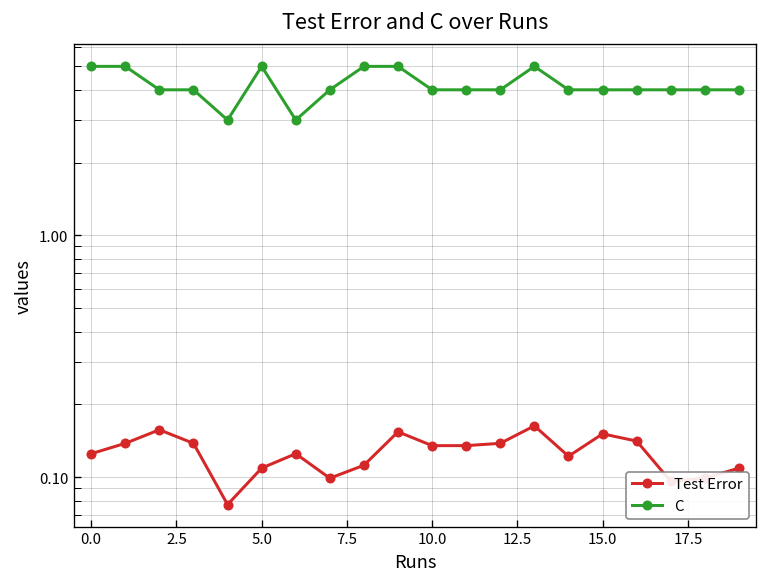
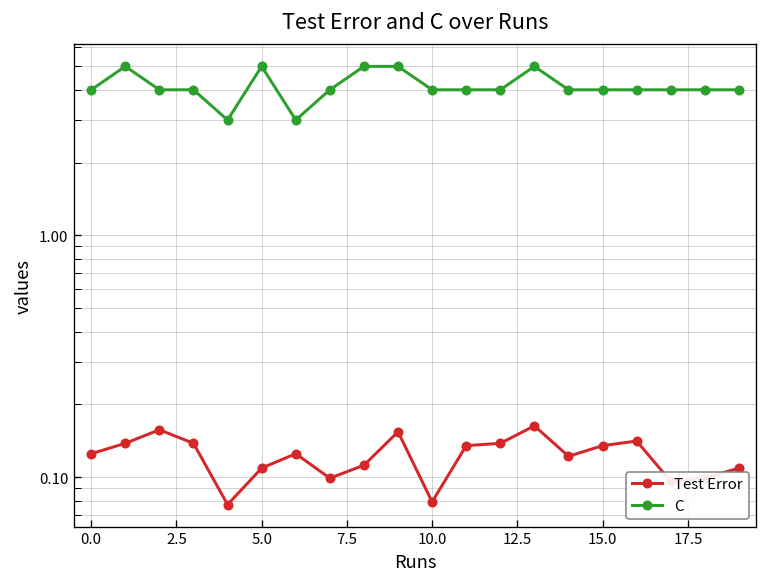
  {
    "Test Error": {
      "0.0": 0.13,
      "5.0": 0.11,
-     "10.0": 0.14,
-     "15.0": 0.15
+     "10.0": 0.079,
+     "15.0": 0.14
    },
    "C": {
-     "0.0": 5,
+     "0.0": 4,
      "5.0": 5,
      "10.0": 4,
      "15.0": 4
    }
  }
